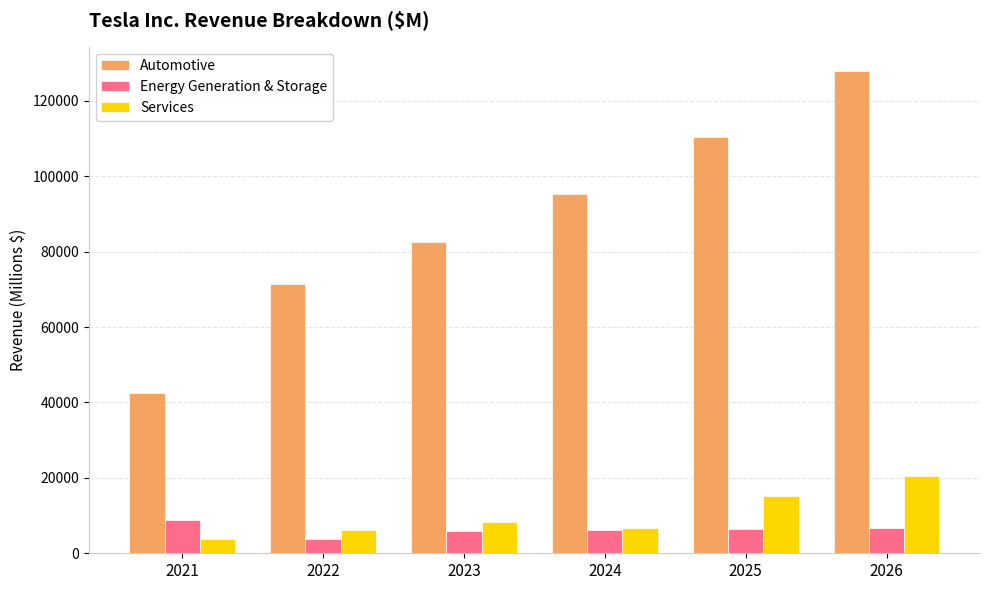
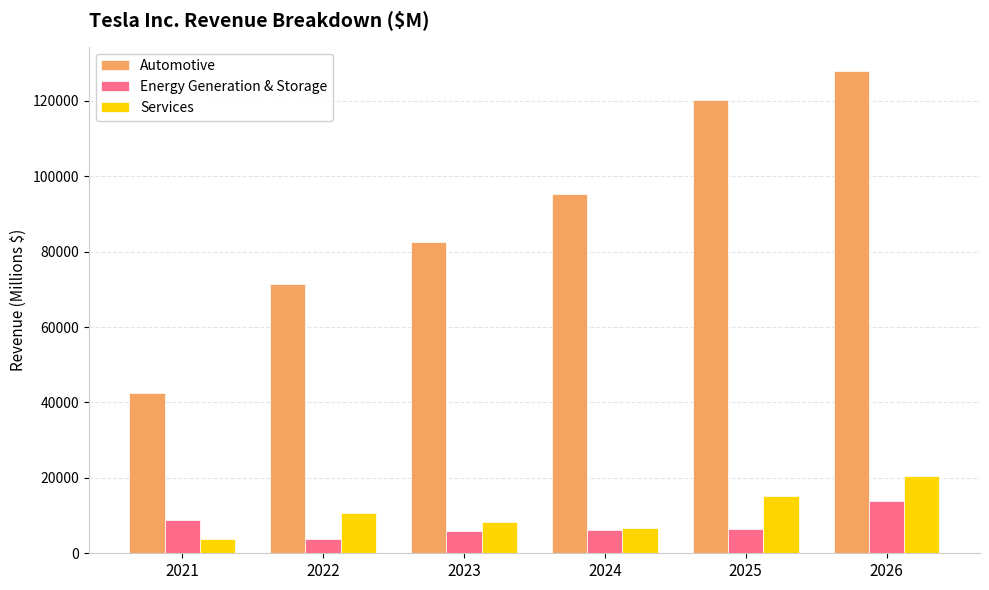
  {
    "Automotive": {
      "2021": 43000,
      "2022": 71000,
      "2023": 82000,
      "2024": 95000,
-     "2025": 110000,
+     "2025": 120000,
      "2026": 128000
    },
    "Energy Generation & Storage": {
      "2021": 9000,
      "2022": 4000,
      "2023": 6000,
      "2024": 6000,
      "2025": 6000,
-     "2026": 7000
+     "2026": 14000
    },
    "Services": {
      "2021": 4000,
-     "2022": 6000,
+     "2022": 11000,
      "2023": 8000,
      "2024": 7000,
      "2025": 15000,
      "2026": 20000
    }
  }
